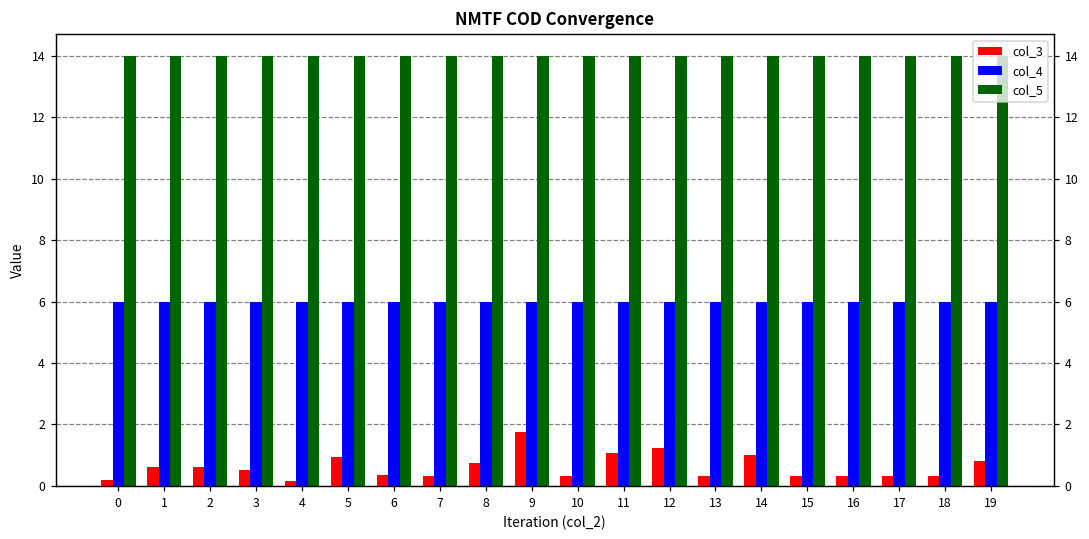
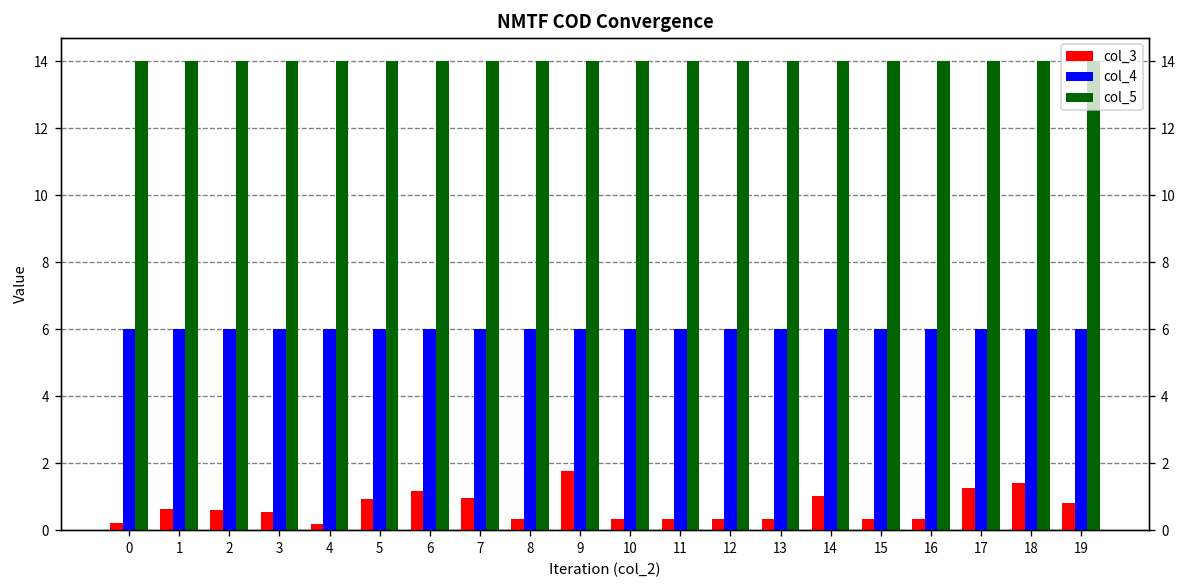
  {
    "col_3": {
      "0": 0.2,
      "1": 0.6,
      "2": 0.6,
      "3": 0.5,
      "4": 0.2,
      "5": 0.9,
-     "6": 0.3,
-     "7": 0.3,
-     "8": 0.7,
+     "6": 1.2,
+     "7": 1.0,
+     "8": 0.3,
      "9": 1.8,
      "10": 0.3,
-     "11": 1.1,
-     "12": 1.2,
+     "11": 0.3,
+     "12": 0.3,
      "13": 0.3,
      "14": 1.0,
      "15": 0.3,
      "16": 0.3,
-     "17": 0.3,
-     "18": 0.3,
+     "17": 1.2,
+     "18": 1.4,
      "19": 0.8
    },
    "col_4": {
      "0": 6.0,
      "1": 6.0,
      "2": 6.0,
      "3": 6.0,
      "4": 6.0,
      "5": 6.0,
      "6": 6.0,
      "7": 6.0,
      "8": 6.0,
      "9": 6.0,
      "10": 6.0,
      "11": 6.0,
      "12": 6.0,
      "13": 6.0,
      "14": 6.0,
      "15": 6.0,
      "16": 6.0,
      "17": 6.0,
      "18": 6.0,
      "19": 6.0
    },
    "col_5": {
      "0": 14.0,
      "1": 14.0,
      "2": 14.0,
      "3": 14.0,
      "4": 14.0,
      "5": 14.0,
      "6": 14.0,
      "7": 14.0,
      "8": 14.0,
      "9": 14.0,
      "10": 14.0,
      "11": 14.0,
      "12": 14.0,
      "13": 14.0,
      "14": 14.0,
      "15": 14.0,
      "16": 14.0,
      "17": 14.0,
      "18": 14.0
    }
  }
